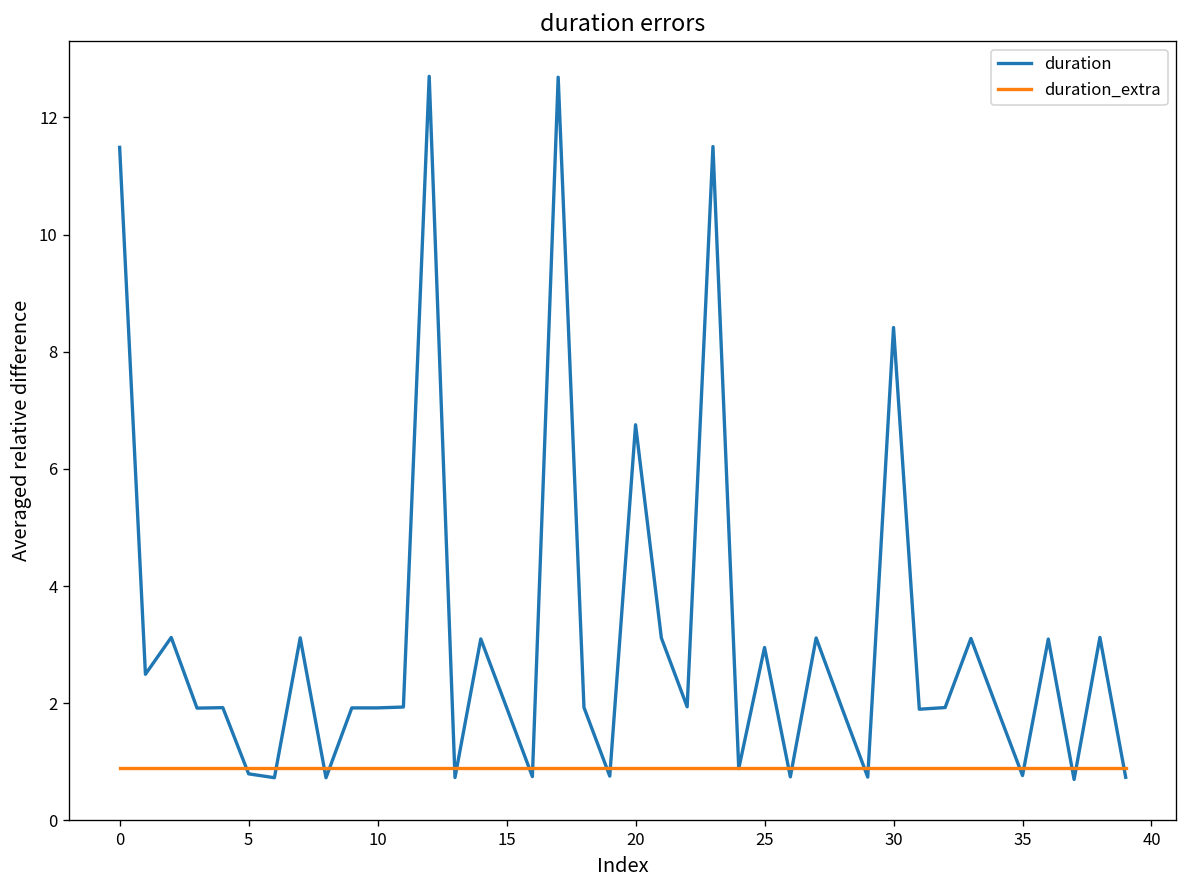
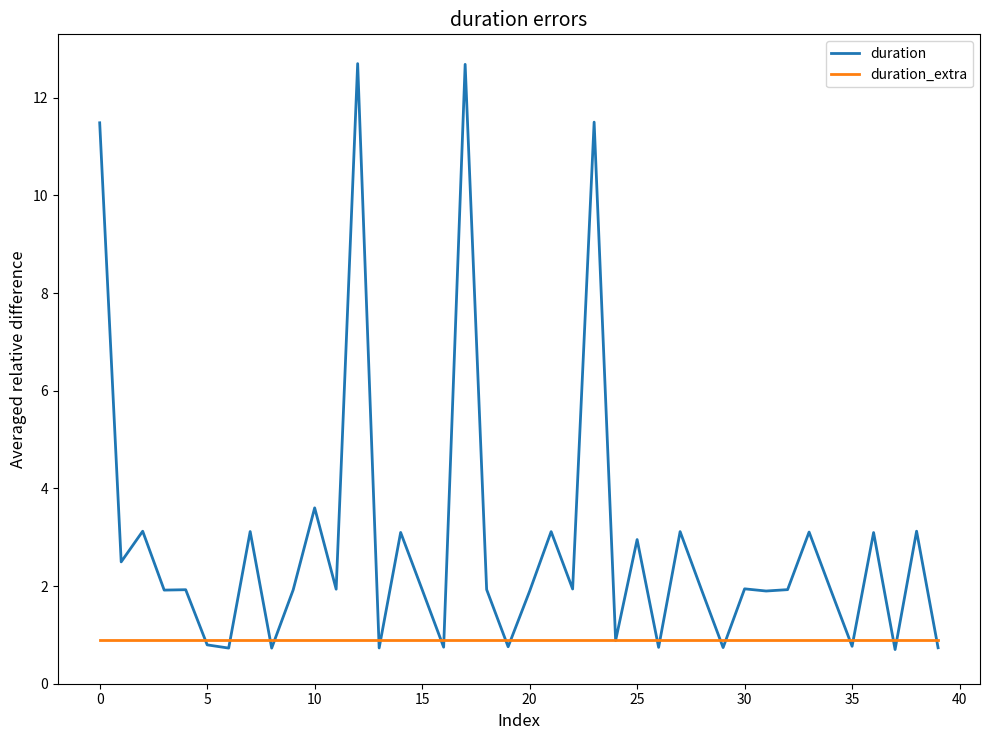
  {
    "duration": {
      "0": 11.5,
      "5": 0.8,
-     "10": 1.9,
+     "10": 3.6,
      "15": 1.9,
-     "20": 6.8,
+     "20": 1.9,
      "25": 3.0,
-     "30": 8.4,
+     "30": 1.9,
      "35": 0.8
    },
    "duration_extra": {
      "0": 0.9,
      "5": 0.9,
      "10": 0.9,
      "15": 0.9,
      "20": 0.9,
      "25": 0.9,
      "30": 0.9,
      "35": 0.9
    }
  }
